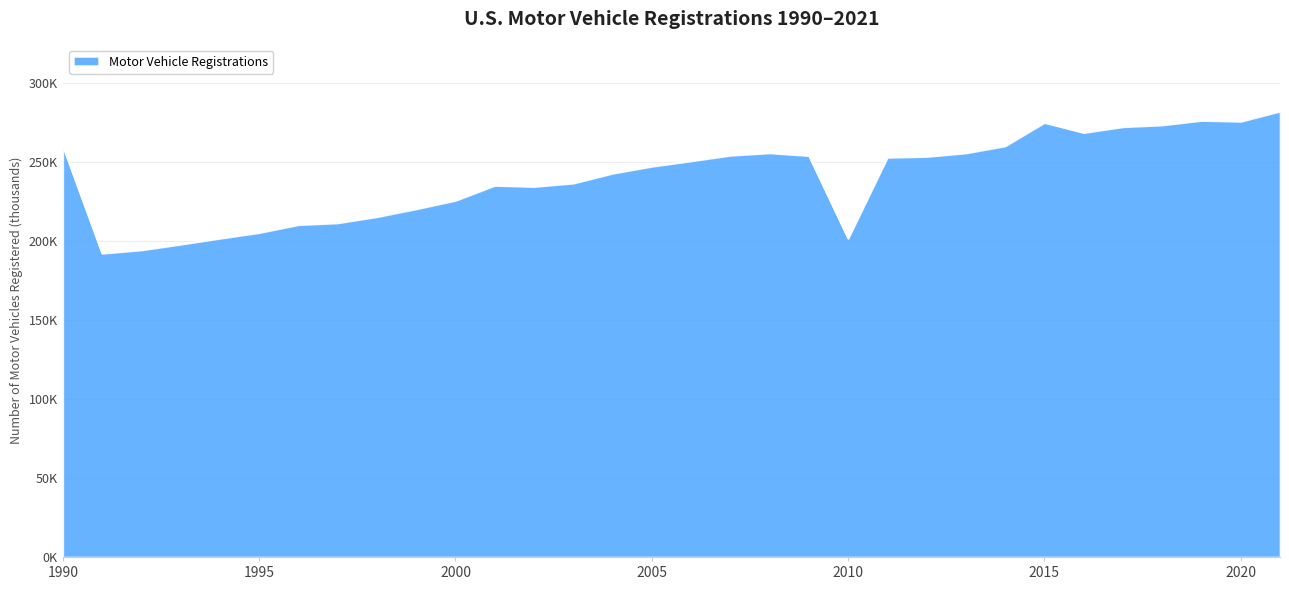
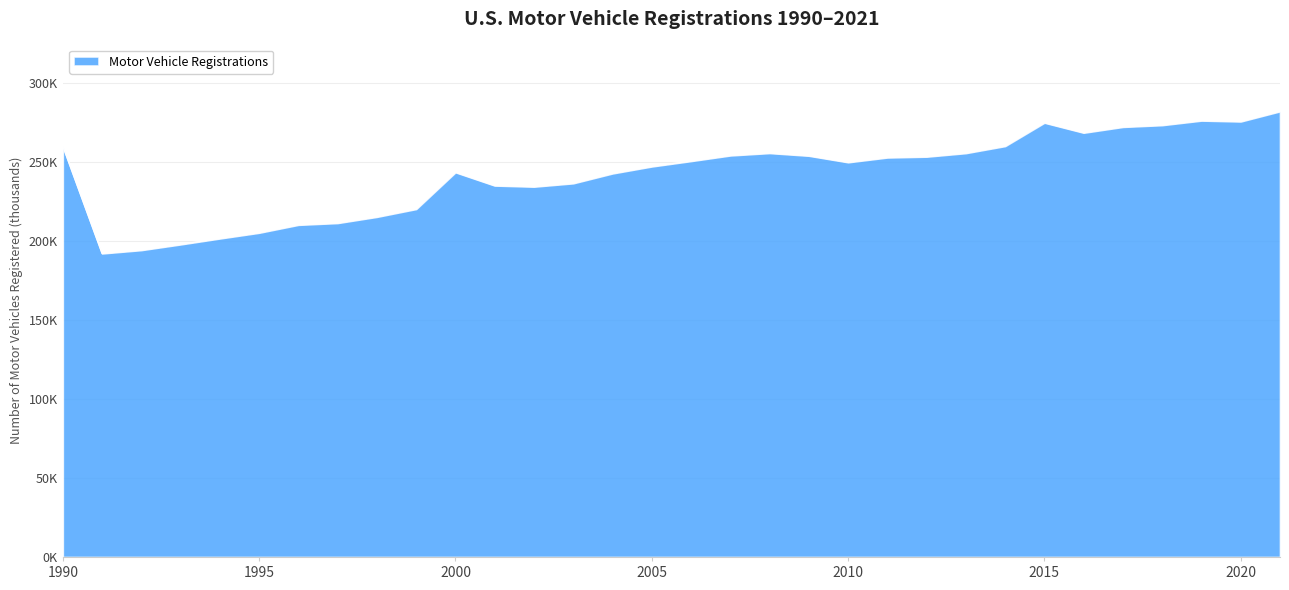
  {
    "1990": 260000,
    "1995": 205000,
-   "2000": 226000,
+   "2000": 244000,
    "2005": 247000,
-   "2010": 202000,
+   "2010": 250000,
    "2015": 275000,
    "2020": 276000
  }
